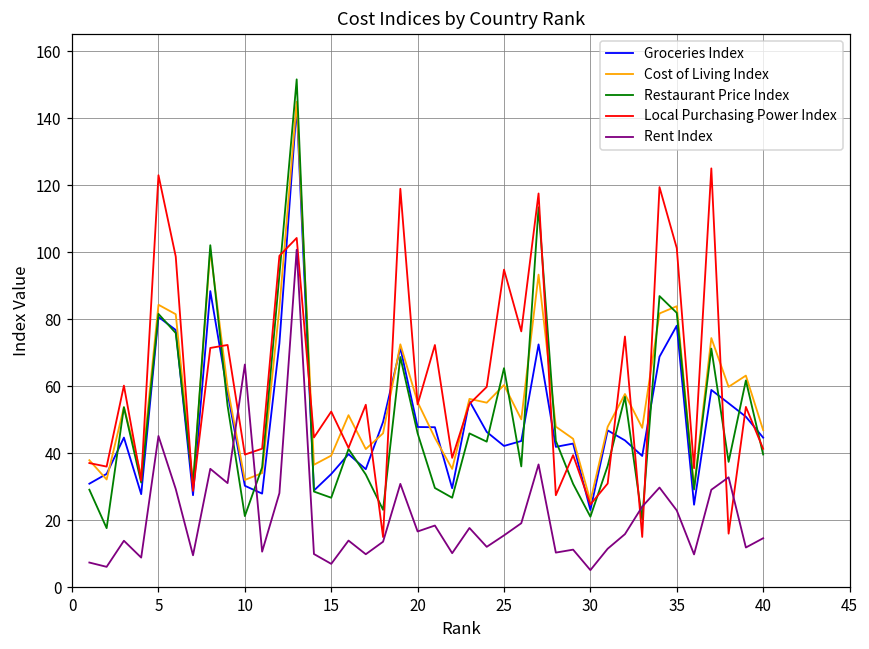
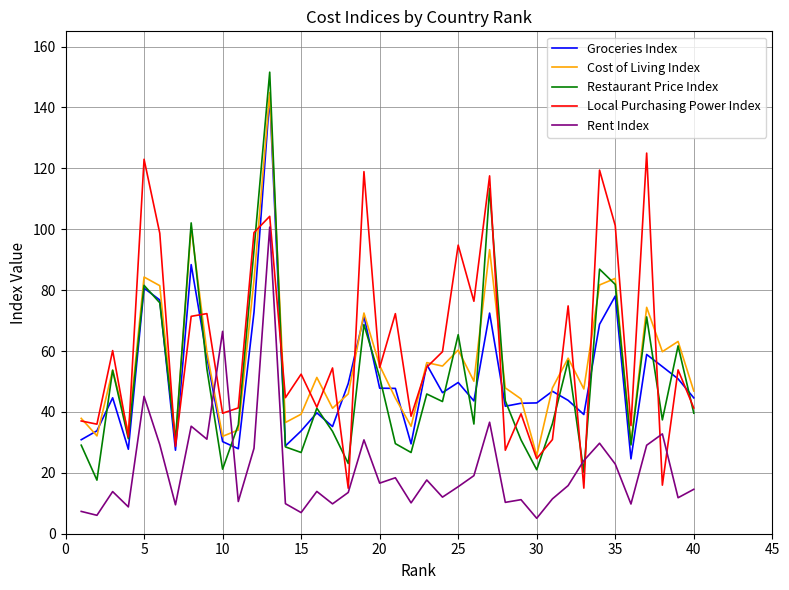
  {
    "Groceries Index": {
      "5": 81,
      "10": 30,
      "15": 34,
      "20": 48,
-     "25": 42,
-     "30": 23,
+     "25": 50,
+     "30": 43,
      "35": 78,
      "40": 45
    },
    "Cost of Living Index": {
      "5": 84,
      "10": 32,
      "15": 39,
      "25": 60,
      "30": 26,
      "35": 84,
      "40": 47
    },
    "Restaurant Price Index": {
      "5": 82,
      "10": 21,
      "15": 27,
-     "20": 46,
+     "20": 51,
      "25": 65,
      "30": 21,
      "35": 82,
      "40": 40
    },
    "Local Purchasing Power Index": {
      "5": 123,
      "10": 40,
      "15": 52,
      "25": 95,
      "30": 25,
      "35": 101,
      "40": 41
    },
    "Rent Index": {
      "5": 45,
      "10": 66,
      "15": 7,
      "20": 17,
      "25": 15,
      "30": 5,
      "35": 23,
      "40": 15
    }
  }
